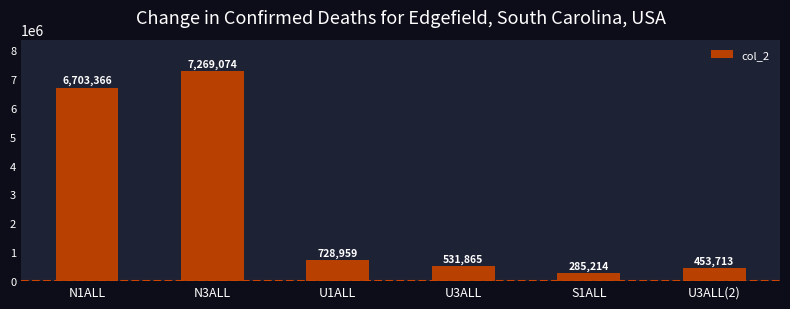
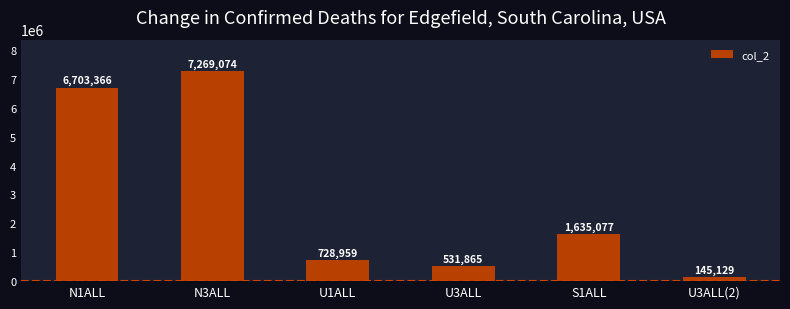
  {
    "N1ALL": "6,703,366",
    "N3ALL": "7,269,074",
    "U1ALL": "728,959",
    "U3ALL": "531,865",
-   "S1ALL": "285,214",
-   "U3ALL(2)": "453,713"
+   "S1ALL": "1,635,077",
+   "U3ALL(2)": "145,129"
  }
